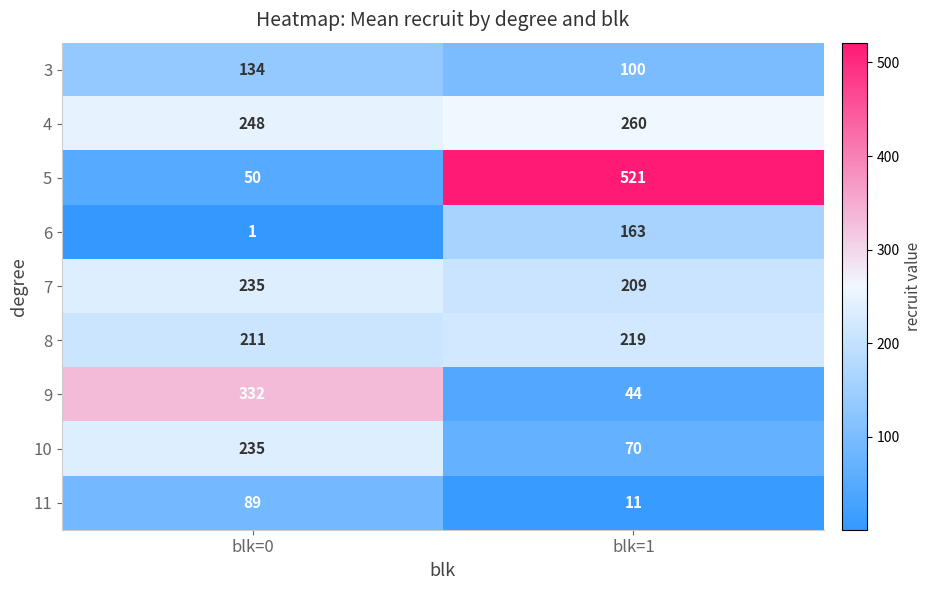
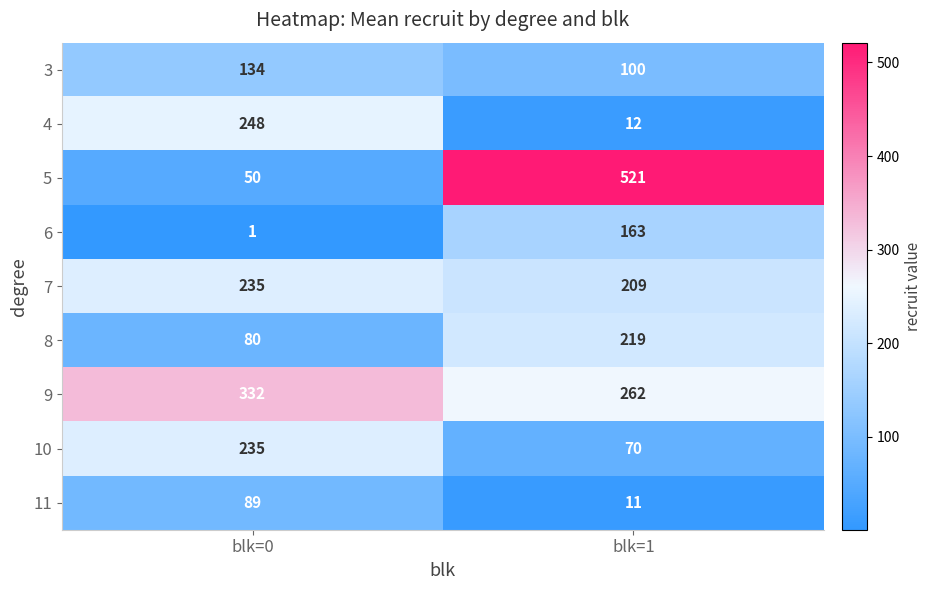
  {
    "3": {
      "blk=0": 134,
      "blk=1": 100
    },
    "4": {
      "blk=0": 248,
-     "blk=1": 260
+     "blk=1": 12
    },
    "5": {
      "blk=0": 50,
      "blk=1": 521
    },
    "6": {
      "blk=0": 1,
      "blk=1": 163
    },
    "7": {
      "blk=0": 235,
      "blk=1": 209
    },
    "8": {
-     "blk=0": 211,
+     "blk=0": 80,
      "blk=1": 219
    },
    "9": {
      "blk=0": 332,
-     "blk=1": 44
+     "blk=1": 262
    },
    "10": {
      "blk=0": 235,
      "blk=1": 70
    },
    "11": {
      "blk=0": 89,
      "blk=1": 11
    }
  }
